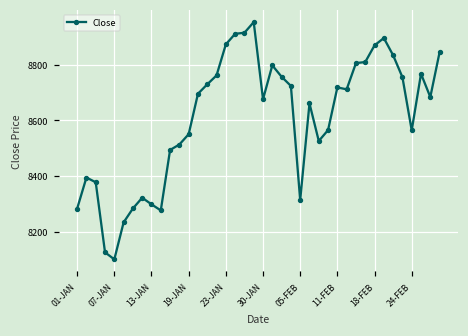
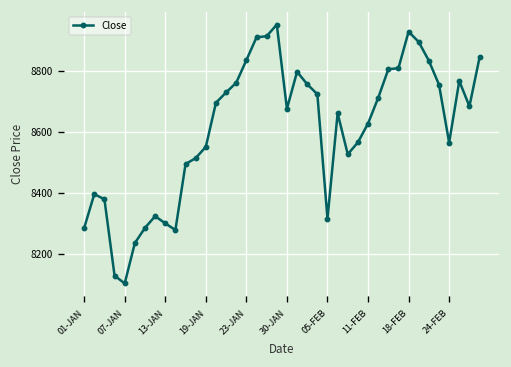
  {
    "01-JAN": 8280,
    "07-JAN": 8100,
    "13-JAN": 8300,
    "19-JAN": 8550,
-   "23-JAN": 8870,
+   "23-JAN": 8840,
    "30-JAN": 8680,
    "05-FEB": 8310,
-   "11-FEB": 8720,
-   "18-FEB": 8870,
+   "11-FEB": 8630,
+   "18-FEB": 8930,
    "24-FEB": 8560
  }
